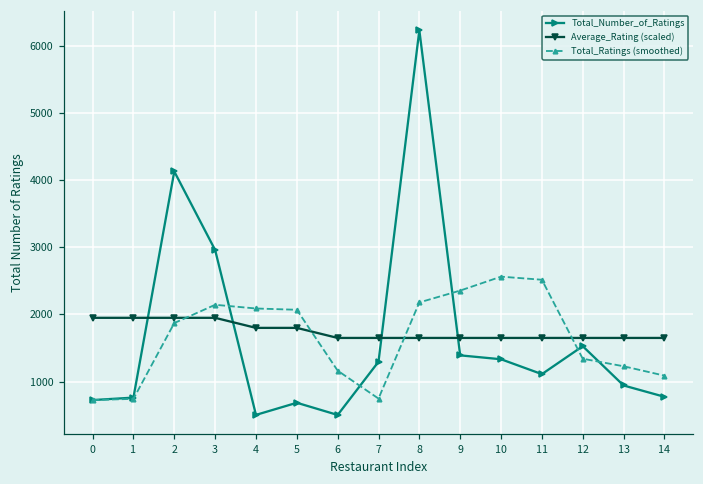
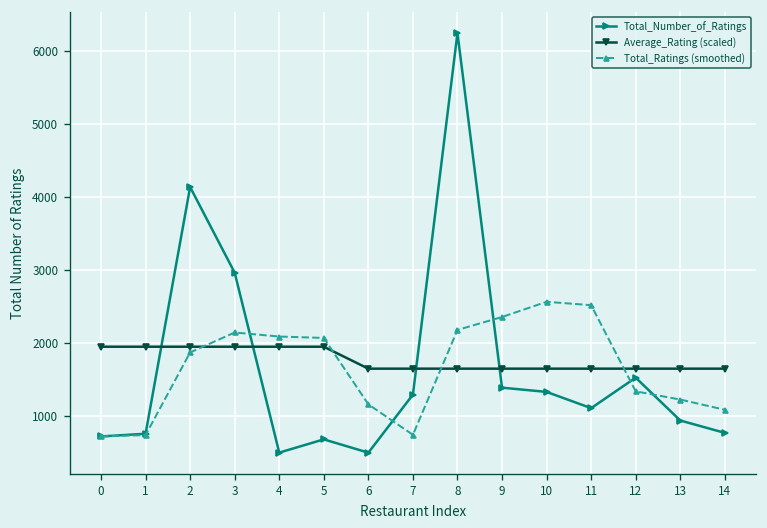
  {
    "Average_Rating (scaled)": {
      "0": 1900,
      "1": 1900,
      "2": 1900,
      "3": 1900,
-     "4": 1800,
-     "5": 1800,
+     "4": 1900,
+     "5": 1900,
      "6": 1600,
      "7": 1600,
      "8": 1600,
      "9": 1600,
      "10": 1600,
      "11": 1600,
      "12": 1600,
      "13": 1600,
      "14": 1600
    }
  }
